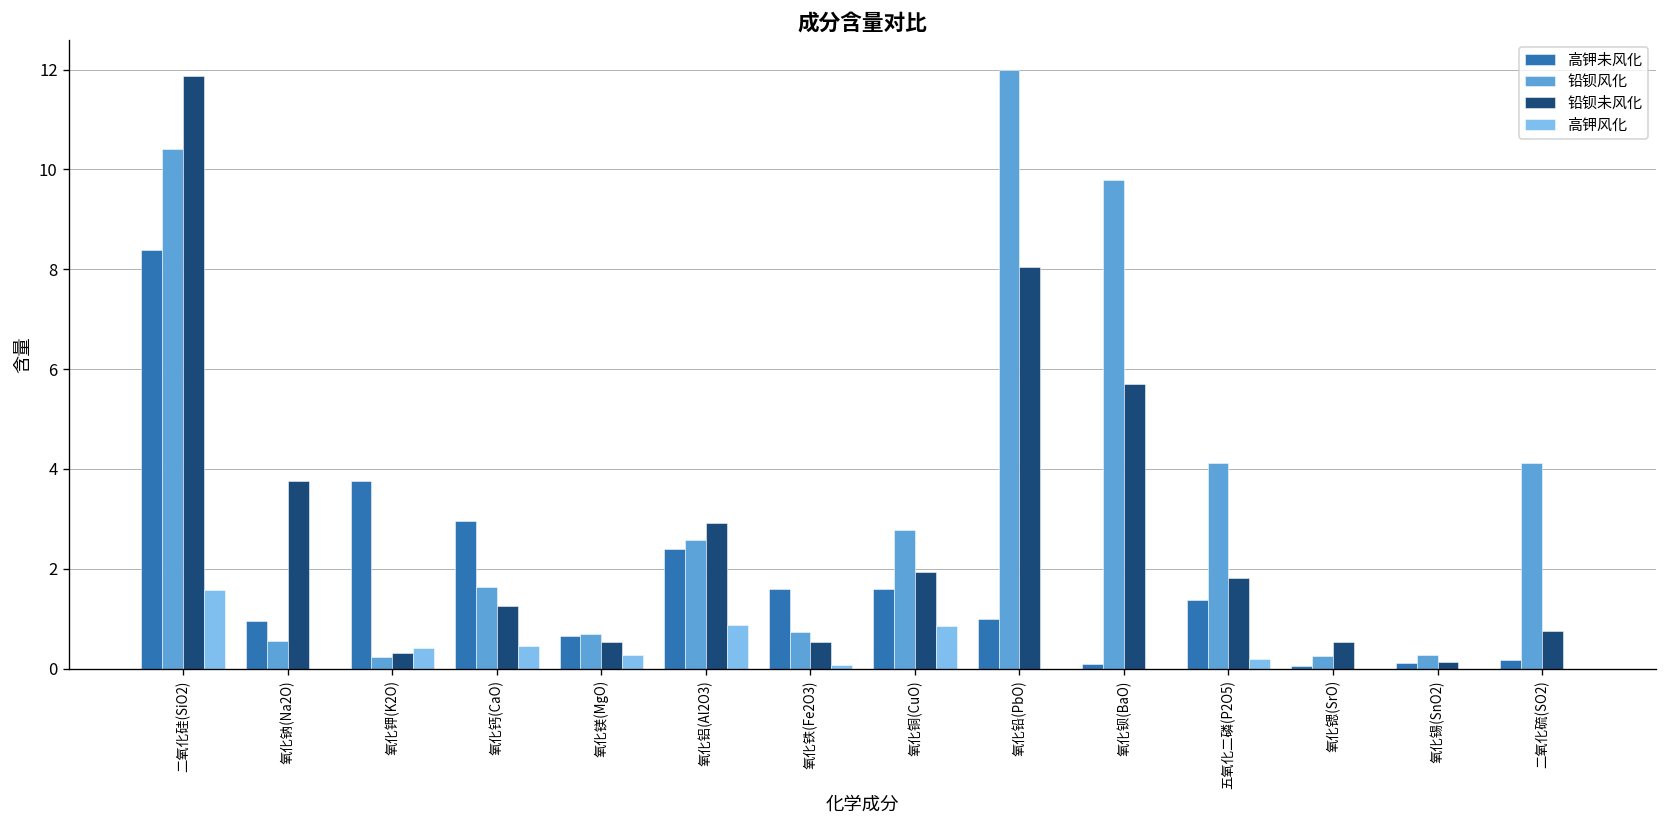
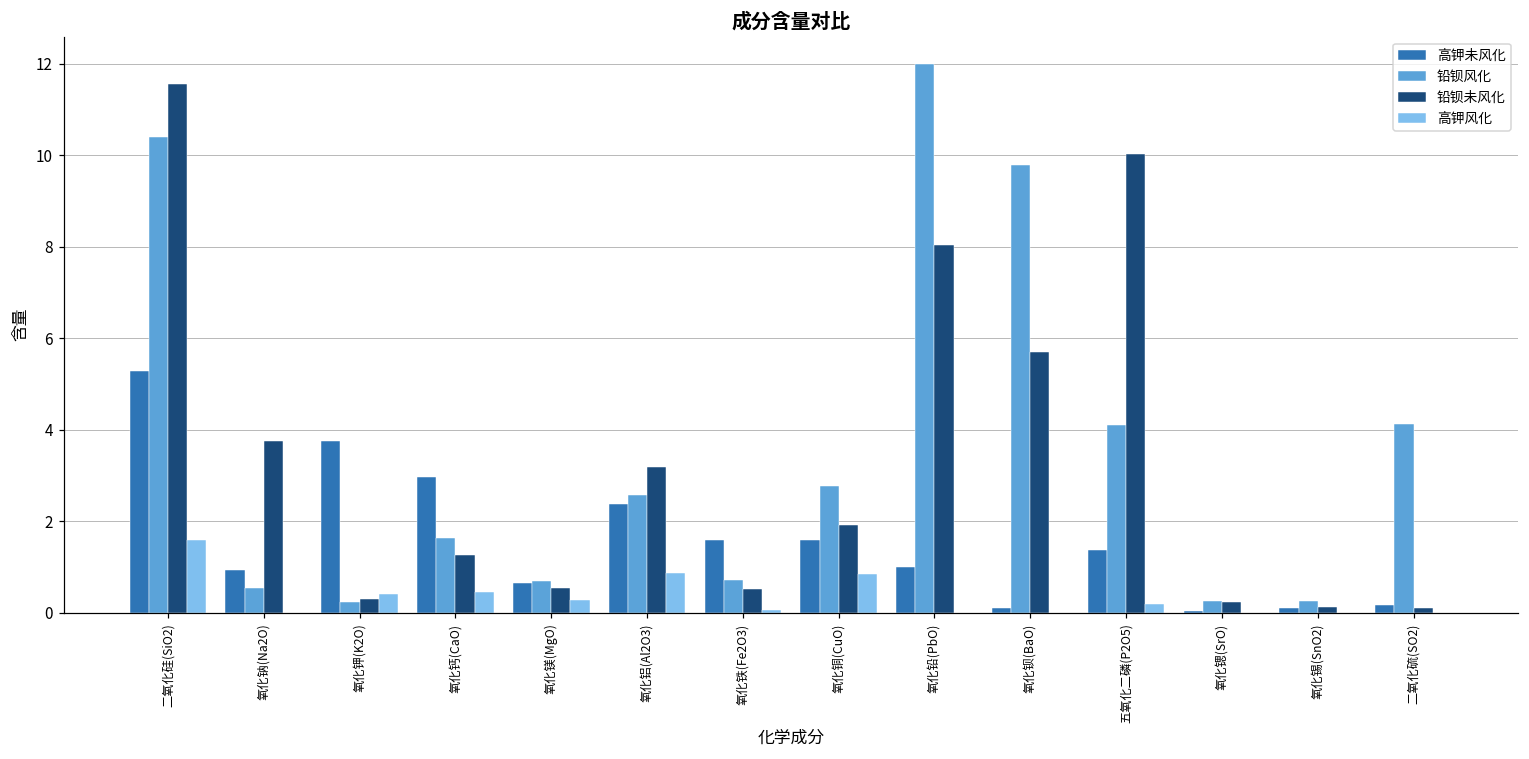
  {
    "高钾未风化": {
-     "二氧化硅(SiO2)": 8.4,
+     "二氧化硅(SiO2)": 5.3,
      "氧化钠(Na2O)": 0.9,
      "氧化钾(K2O)": 3.8,
      "氧化钙(CaO)": 3.0,
      "氧化镁(MgO)": 0.6,
      "氧化铝(Al2O3)": 2.4,
      "氧化铁(Fe2O3)": 1.6,
      "氧化铜(CuO)": 1.6,
      "氧化铅(PbO)": 1.0,
      "氧化钡(BaO)": 0.1,
      "五氧化二磷(P2O5)": 1.4,
      "氧化锡(SnO2)": 0.1,
      "二氧化硫(SO2)": 0.2
    },
    "铅钡未风化": {
-     "二氧化硅(SiO2)": 11.9,
+     "二氧化硅(SiO2)": 11.6,
      "氧化钠(Na2O)": 3.8,
      "氧化钾(K2O)": 0.3,
      "氧化钙(CaO)": 1.3,
      "氧化镁(MgO)": 0.5,
-     "氧化铝(Al2O3)": 2.9,
+     "氧化铝(Al2O3)": 3.2,
      "氧化铁(Fe2O3)": 0.5,
      "氧化铜(CuO)": 1.9,
      "氧化铅(PbO)": 8.0,
      "氧化钡(BaO)": 5.7,
-     "五氧化二磷(P2O5)": 1.8,
-     "氧化锶(SrO)": 0.5,
+     "五氧化二磷(P2O5)": 10.0,
+     "氧化锶(SrO)": 0.2,
      "氧化锡(SnO2)": 0.1,
-     "二氧化硫(SO2)": 0.7
+     "二氧化硫(SO2)": 0.1
    }
  }
